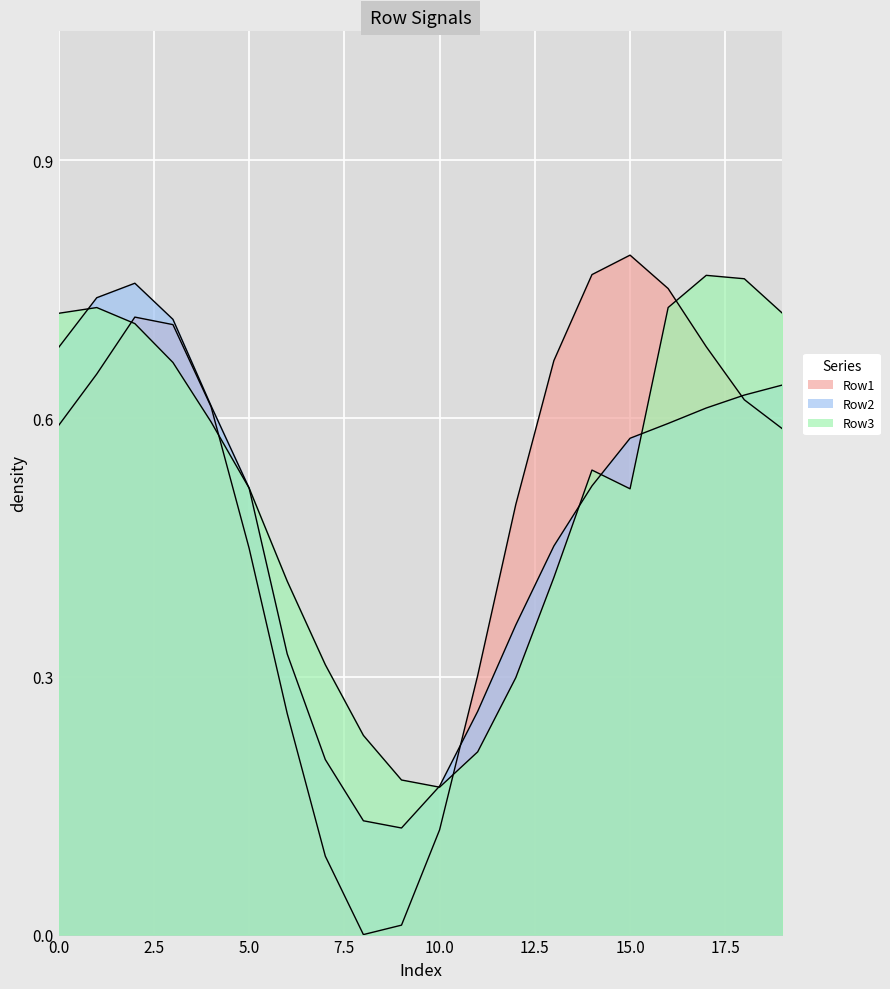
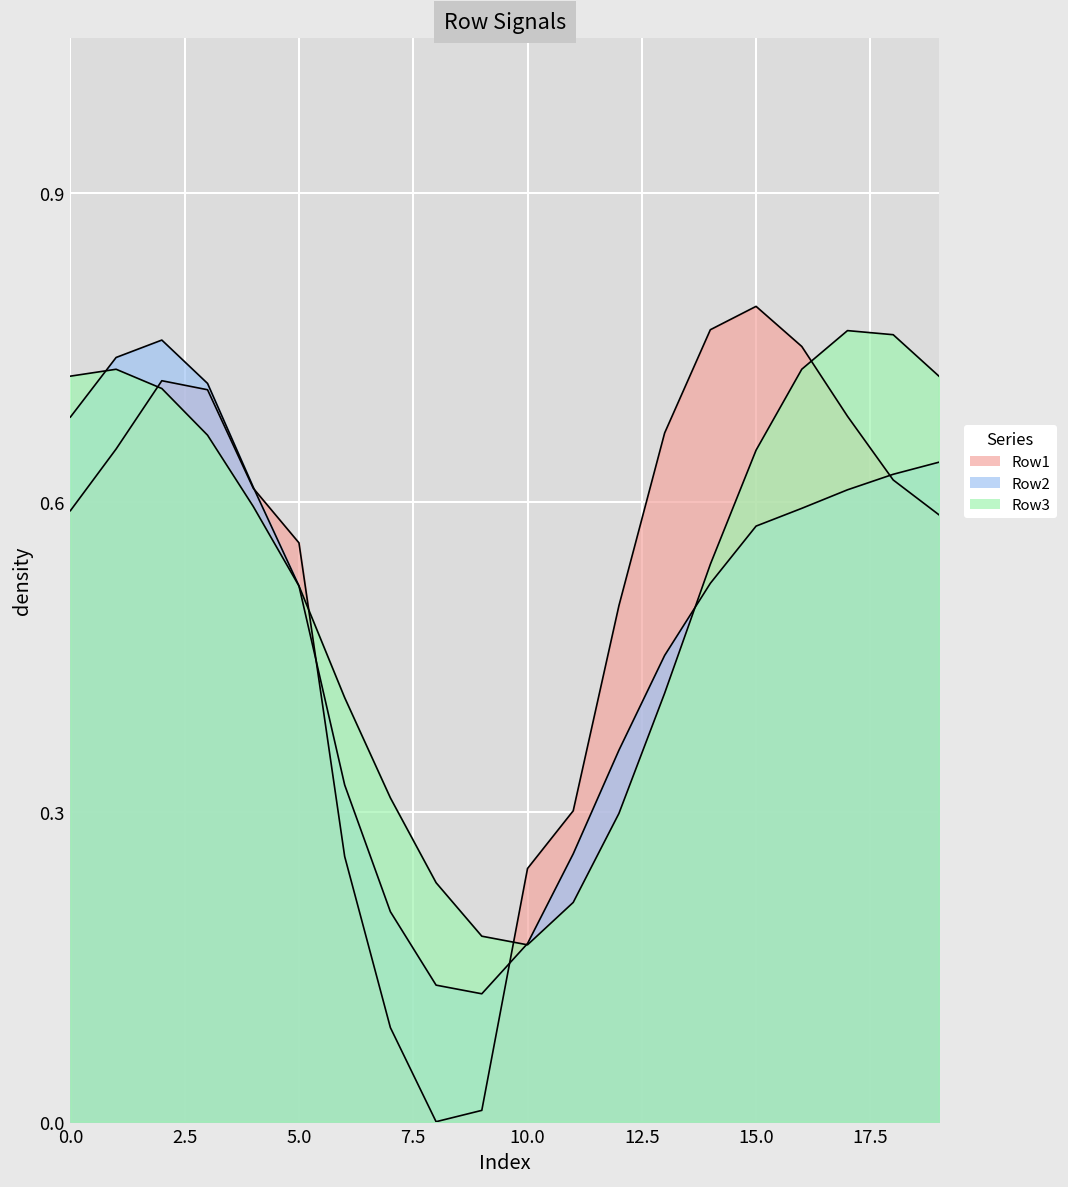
  {
    "Row1": {
      "0.0": 0.59,
-     "5.0": 0.45,
-     "10.0": 0.12,
+     "5.0": 0.56,
+     "10.0": 0.25,
      "15.0": 0.79
    },
    "Row2": {
      "0.0": 0.68,
      "15.0": 0.58
    },
    "Row3": {
      "0.0": 0.72,
-     "15.0": 0.52
+     "15.0": 0.65
    }
  }
